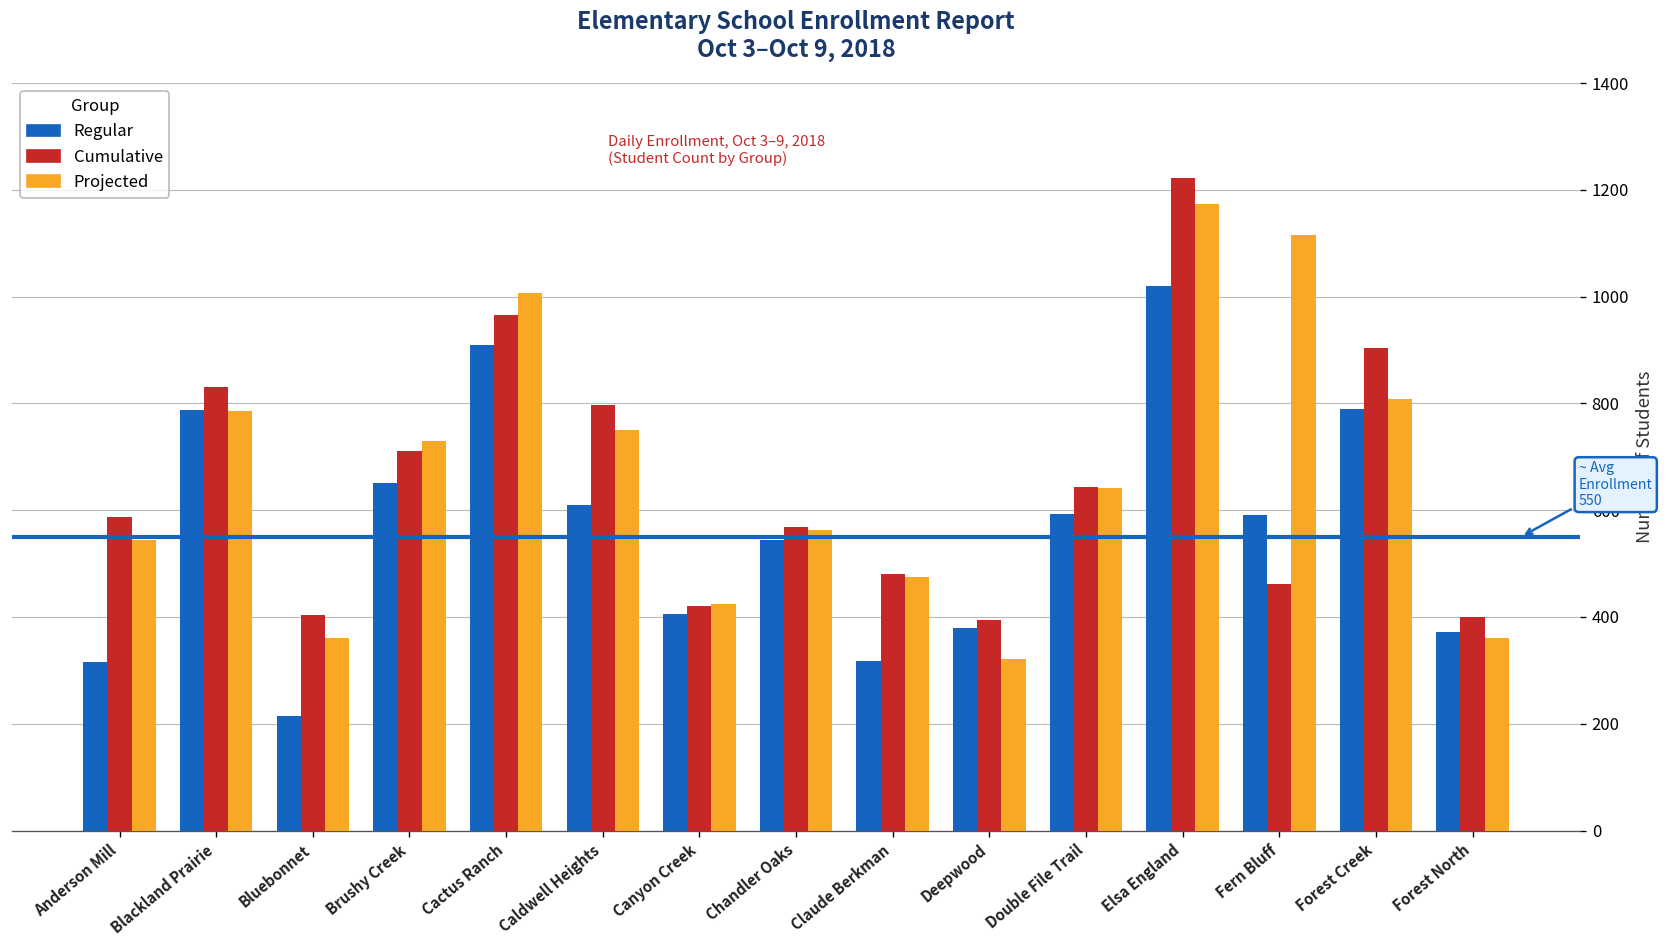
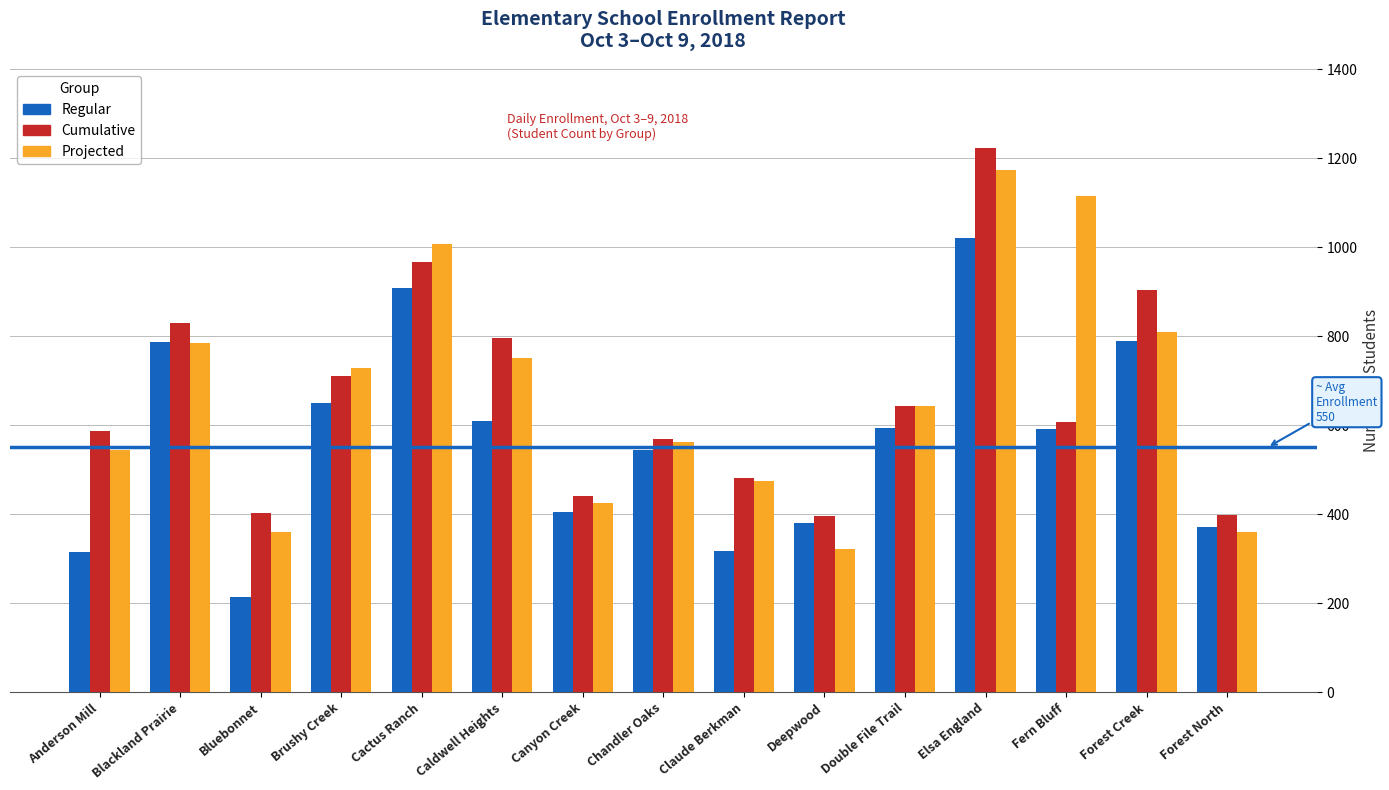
  {
    "Regular": {
      "Anderson Mill": 320,
      "Blackland Prairie": 790,
      "Bluebonnet": 210,
      "Brushy Creek": 650,
      "Cactus Ranch": 910,
      "Caldwell Heights": 610,
      "Canyon Creek": 410,
      "Chandler Oaks": 540,
      "Claude Berkman": 320,
      "Deepwood": 380,
      "Double File Trail": 590,
      "Elsa England": 1020,
      "Fern Bluff": 590,
      "Forest Creek": 790,
      "Forest North": 370
    },
    "Cumulative": {
      "Anderson Mill": 590,
      "Blackland Prairie": 830,
      "Bluebonnet": 400,
      "Brushy Creek": 710,
      "Cactus Ranch": 970,
      "Caldwell Heights": 800,
-     "Canyon Creek": 420,
+     "Canyon Creek": 440,
      "Chandler Oaks": 570,
      "Claude Berkman": 480,
      "Deepwood": 400,
      "Double File Trail": 640,
      "Elsa England": 1220,
-     "Fern Bluff": 460,
+     "Fern Bluff": 610,
      "Forest Creek": 900,
      "Forest North": 400
    },
    "Projected": {
      "Anderson Mill": 550,
      "Blackland Prairie": 790,
      "Bluebonnet": 360,
      "Brushy Creek": 730,
      "Cactus Ranch": 1010,
      "Caldwell Heights": 750,
      "Canyon Creek": 430,
      "Chandler Oaks": 560,
      "Claude Berkman": 470,
      "Deepwood": 320,
      "Double File Trail": 640,
      "Elsa England": 1170,
      "Fern Bluff": 1120,
      "Forest Creek": 810,
      "Forest North": 360
    }
  }
